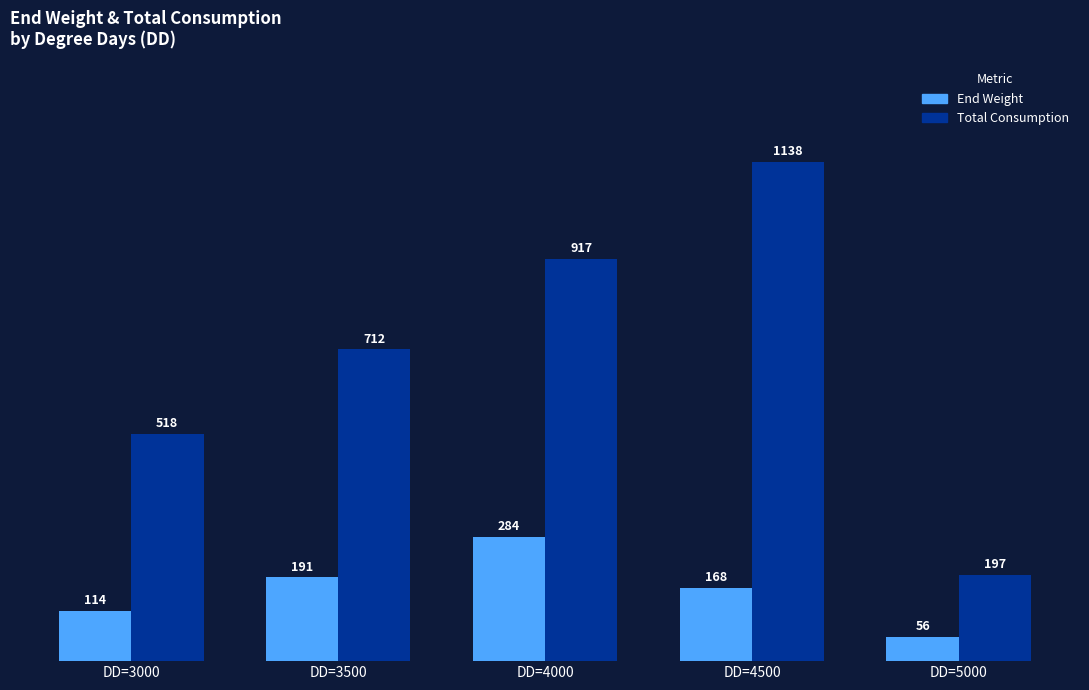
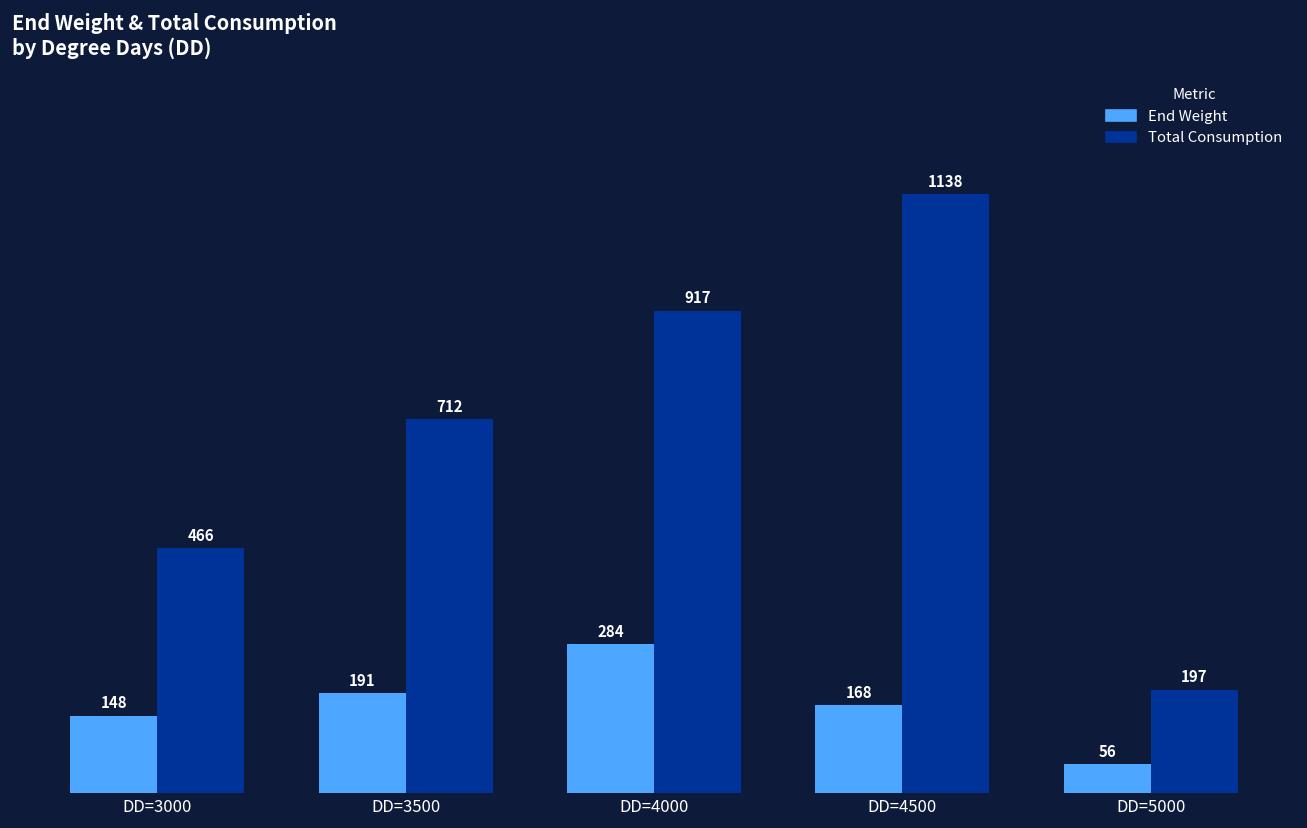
  {
    "End Weight": {
-     "DD=3000": 114,
+     "DD=3000": 148,
      "DD=3500": 191,
      "DD=4000": 284,
      "DD=4500": 168,
      "DD=5000": 56
    },
    "Total Consumption": {
-     "DD=3000": 518,
+     "DD=3000": 466,
      "DD=3500": 712,
      "DD=4000": 917,
      "DD=4500": 1138,
      "DD=5000": 197
    }
  }
